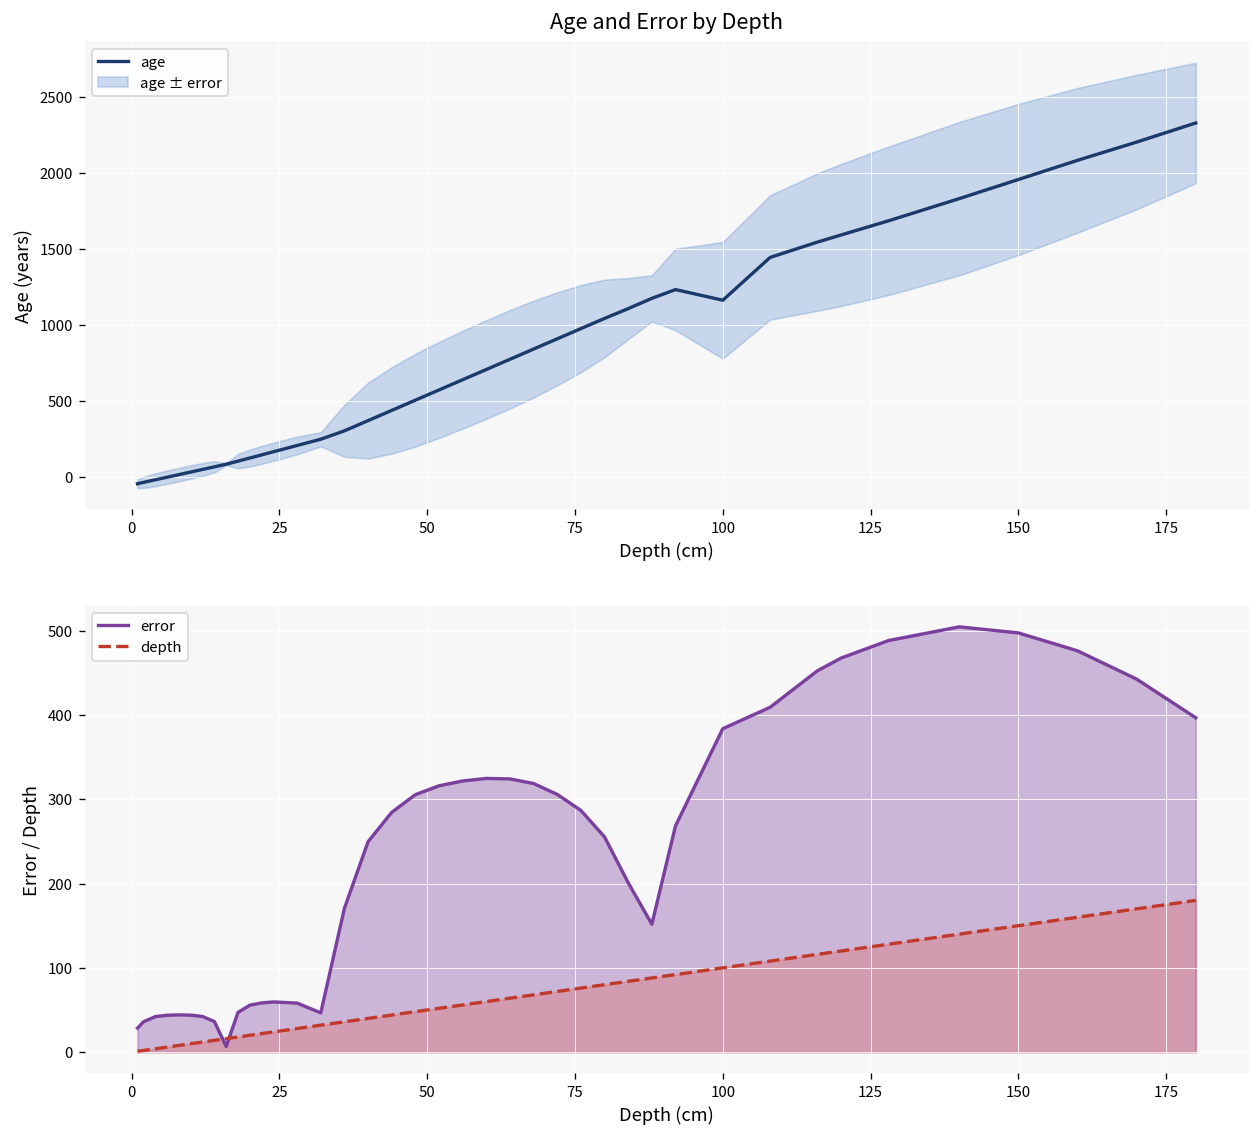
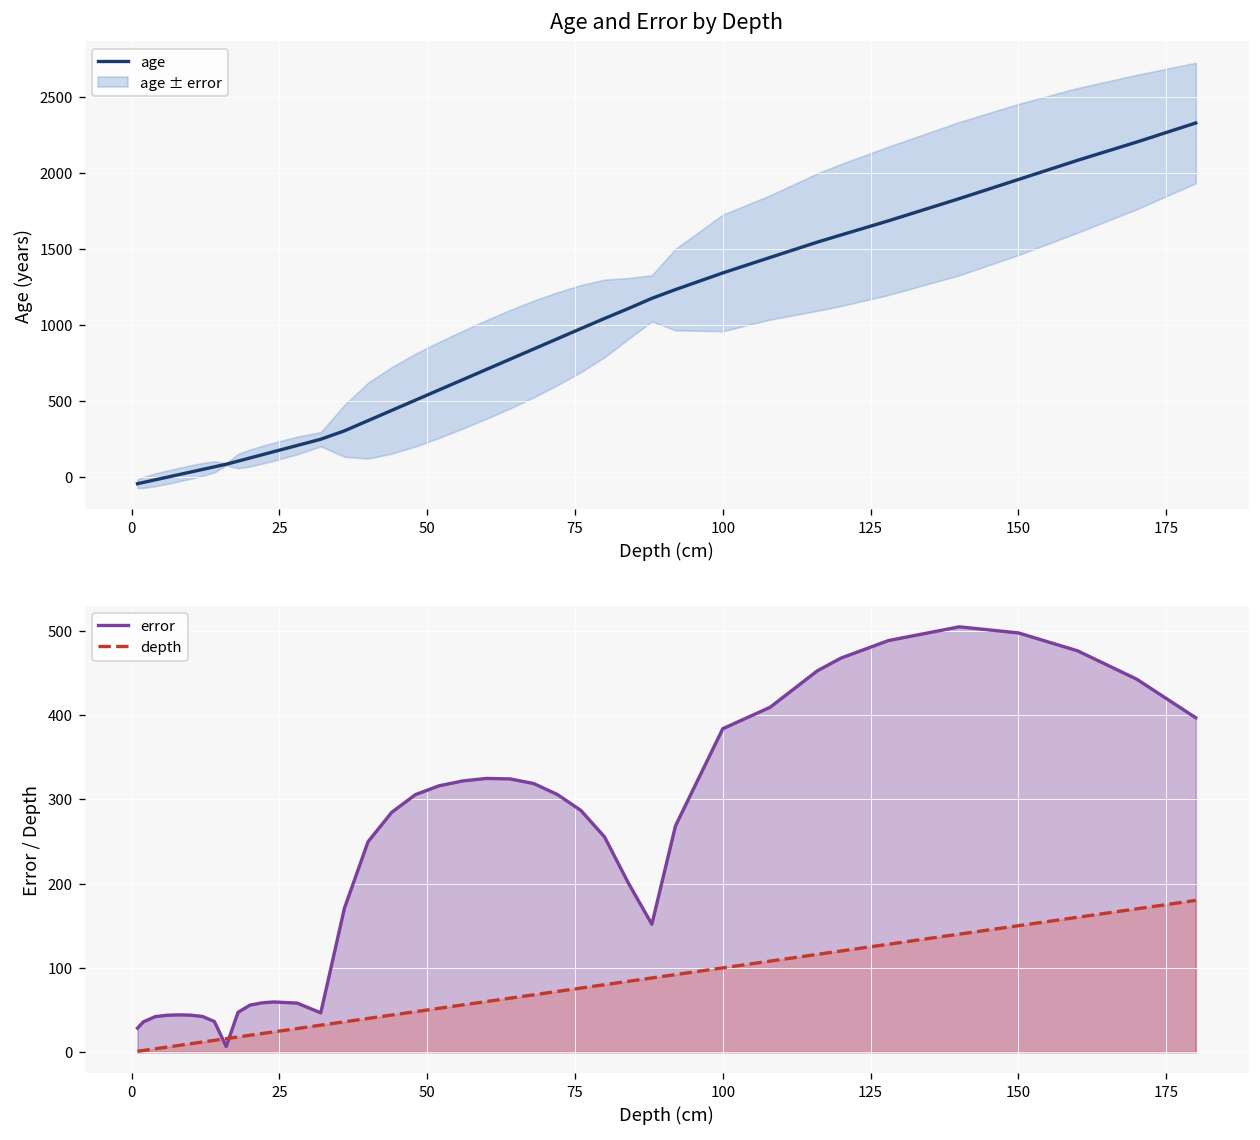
  {
    "Age and Error by Depth": {
      "age": {
-       "100": 1160,
+       "100": 1340,
        "150": 1960
      }
    }
  }
